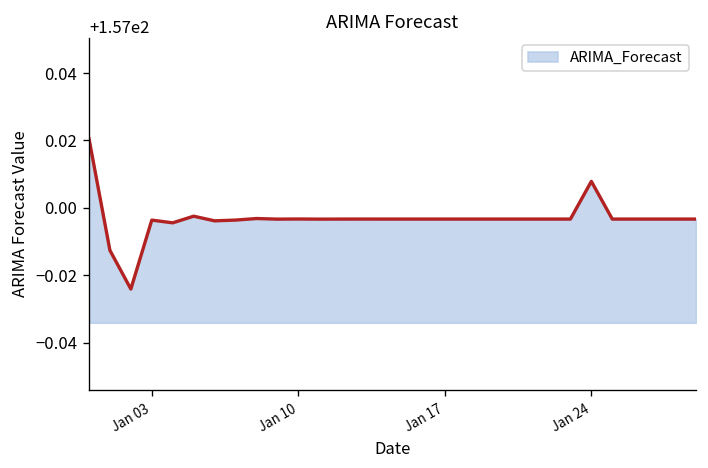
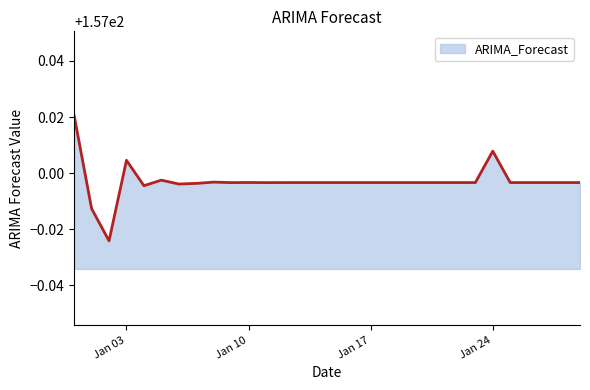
  {
-   "Jan 03": 156.996,
+   "Jan 03": 157.005,
    "Jan 10": 156.997,
    "Jan 17": 156.997,
    "Jan 24": 157.008
  }
